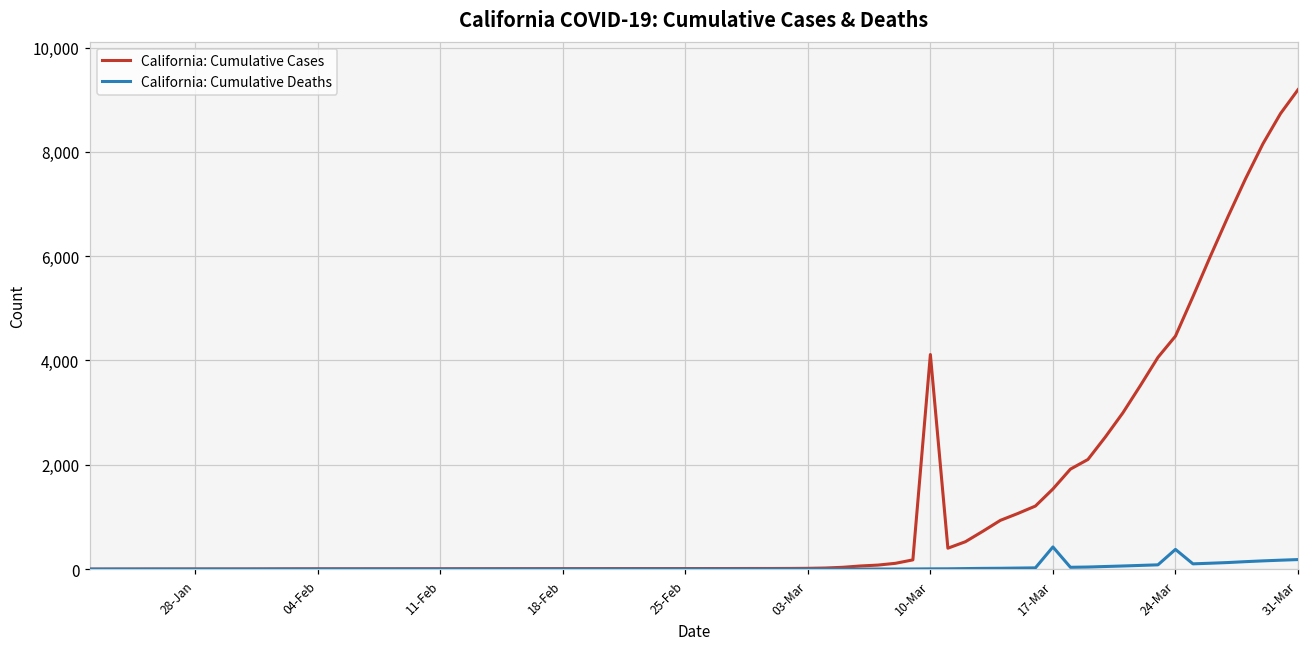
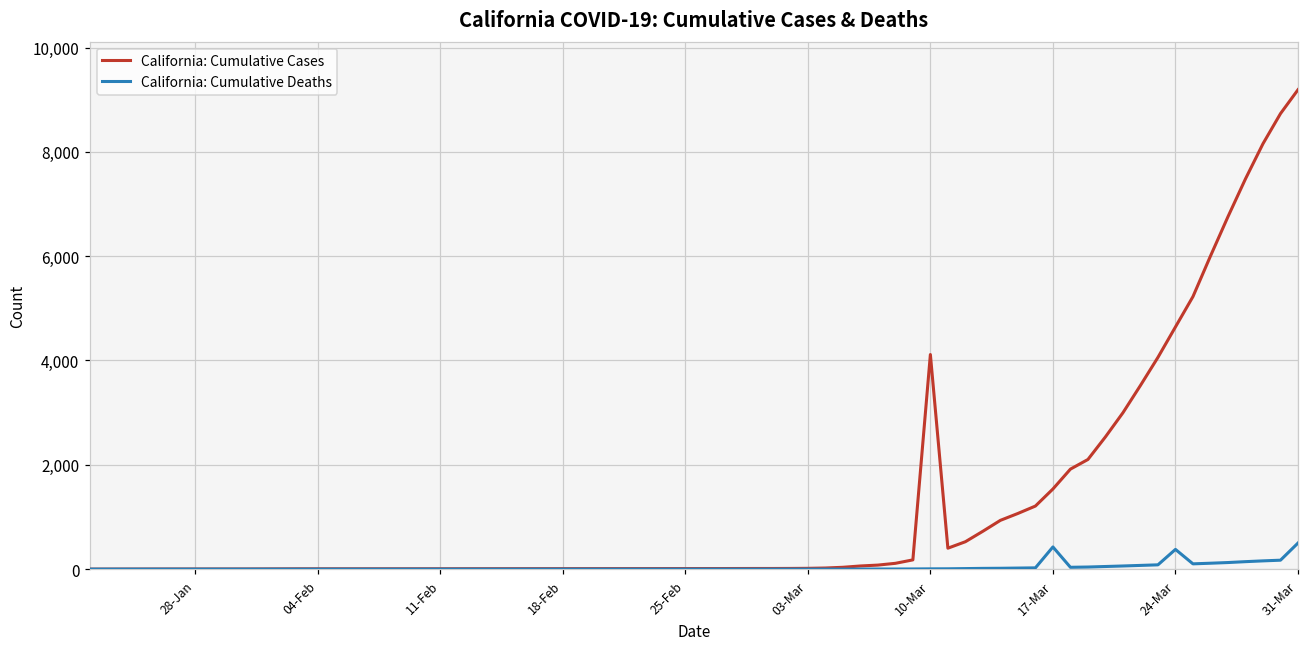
  {
    "California: Cumulative Cases": {
      "10-Mar": "4,100",
      "17-Mar": "1,500",
-     "24-Mar": "4,500",
+     "24-Mar": "4,600",
      "31-Mar": "9,200"
    },
    "California: Cumulative Deaths": {
      "10-Mar": "0",
      "17-Mar": "400",
      "24-Mar": "400",
-     "31-Mar": "200"
+     "31-Mar": "500"
    }
  }
